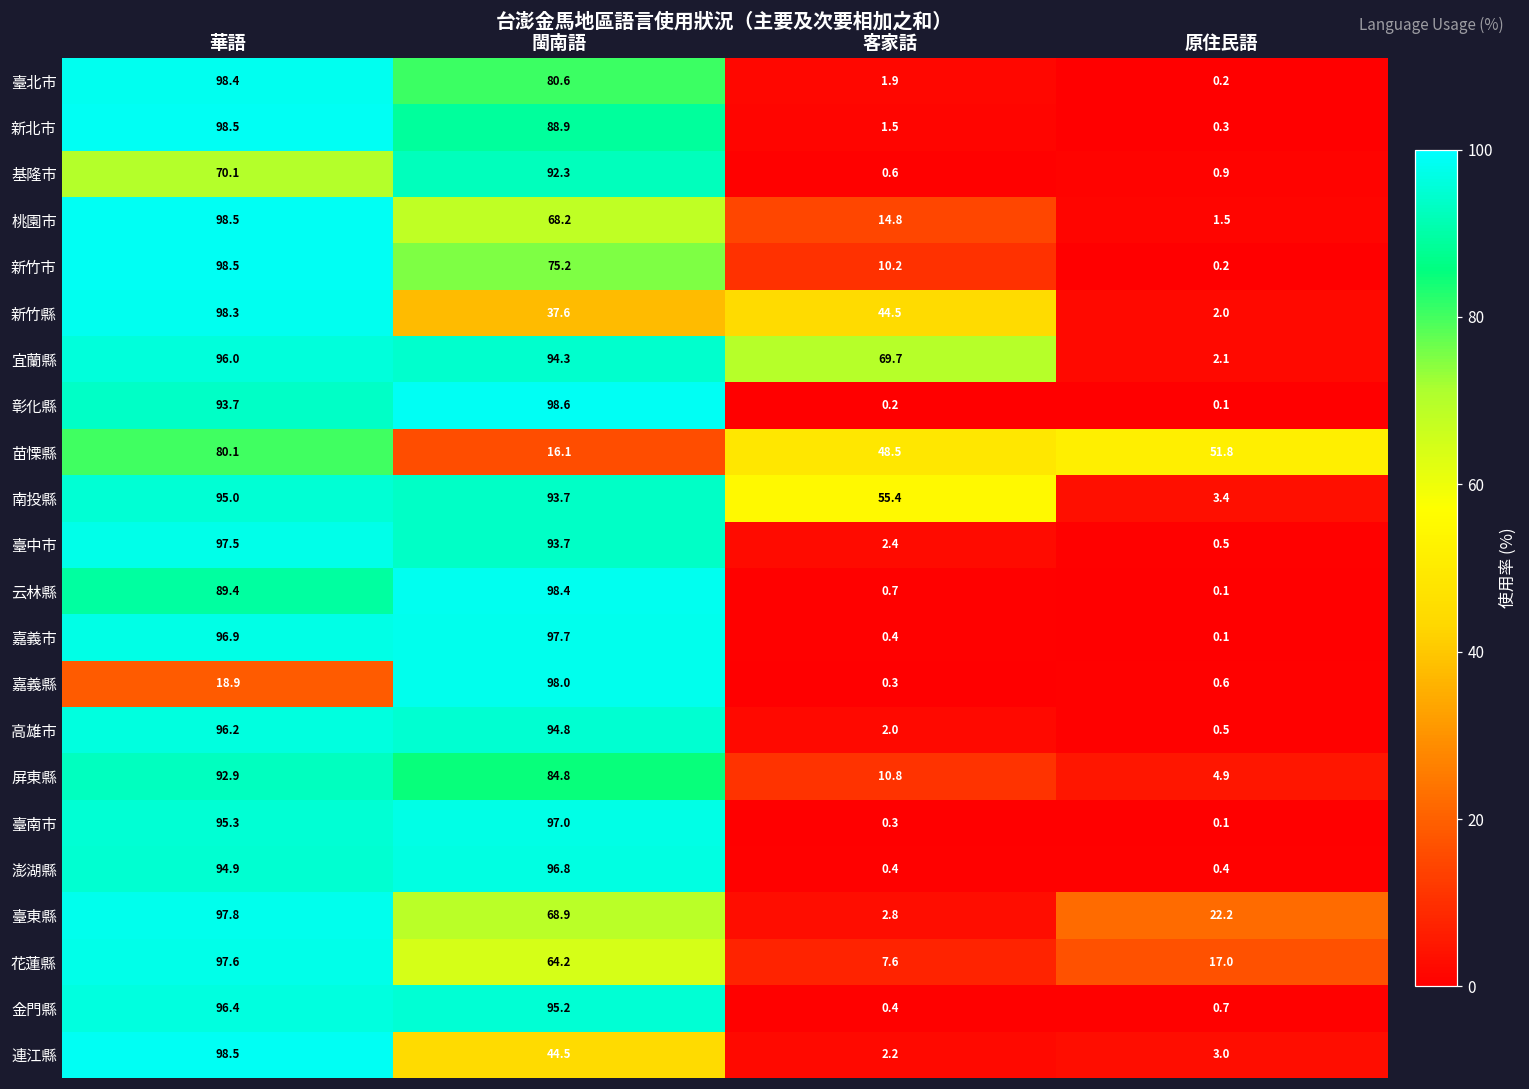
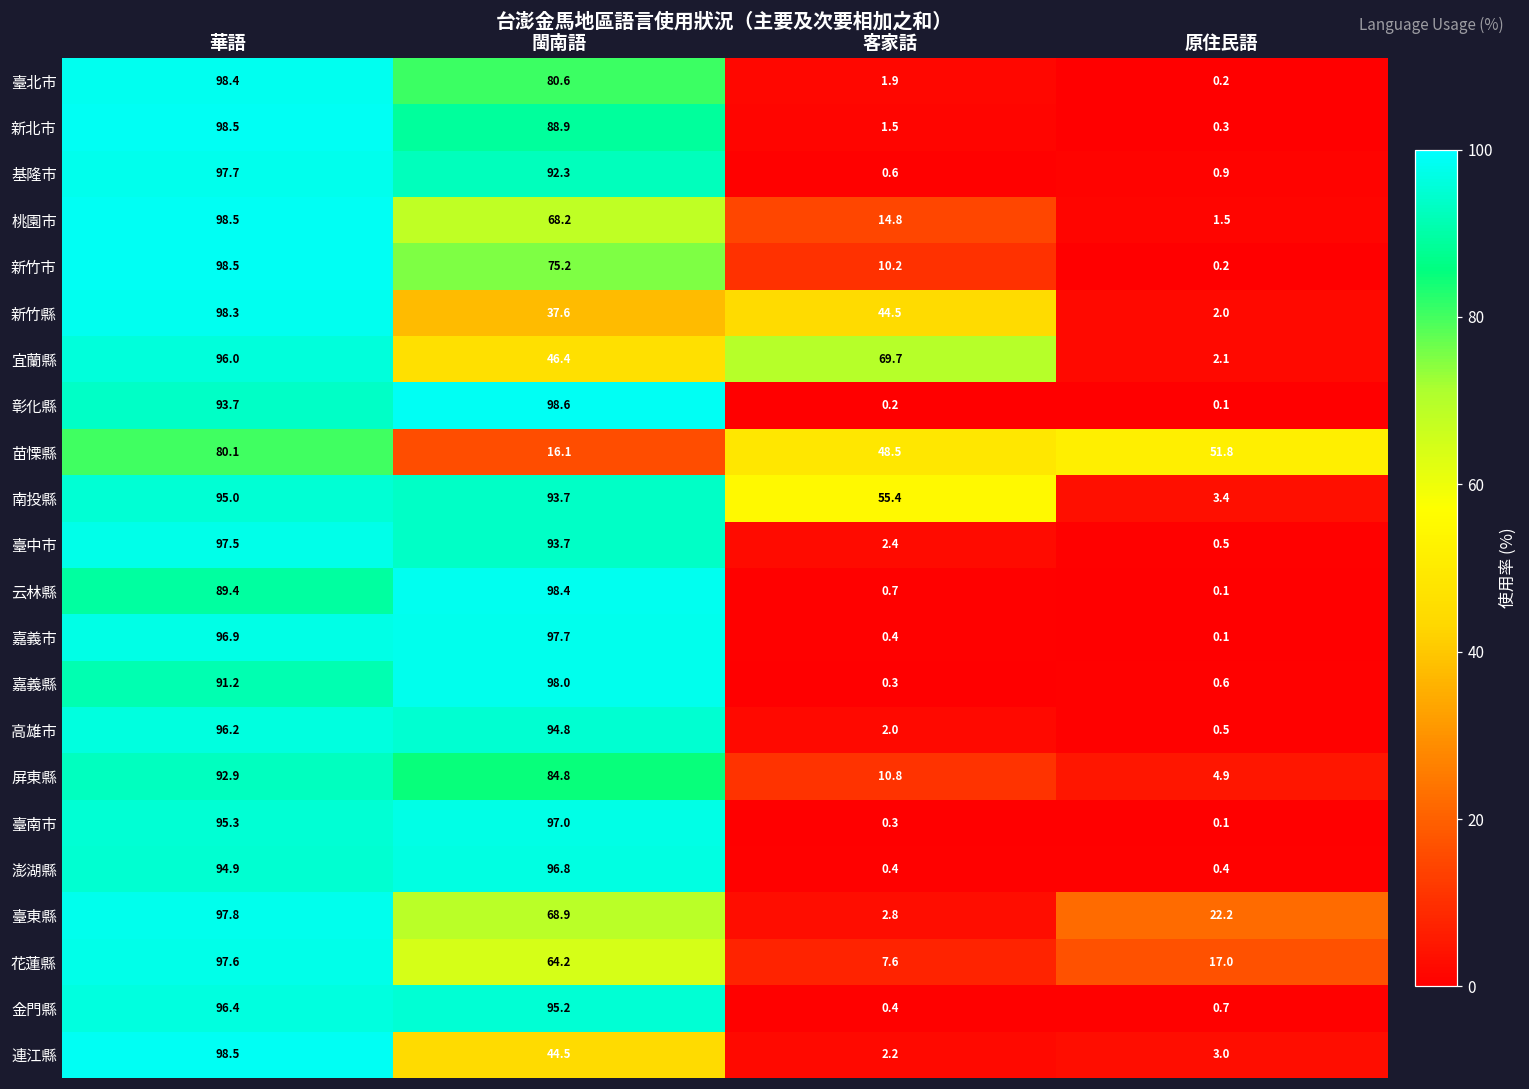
  {
    "臺北市": {
      "華語": 98.4,
      "閩南語": 80.6,
      "客家話": 1.9,
      "原住民語": 0.2
    },
    "新北市": {
      "華語": 98.5,
      "閩南語": 88.9,
      "客家話": 1.5,
      "原住民語": 0.3
    },
    "基隆市": {
-     "華語": 70.1,
+     "華語": 97.7,
      "閩南語": 92.3,
      "客家話": 0.6,
      "原住民語": 0.9
    },
    "桃園市": {
      "華語": 98.5,
      "閩南語": 68.2,
      "客家話": 14.8,
      "原住民語": 1.5
    },
    "新竹市": {
      "華語": 98.5,
      "閩南語": 75.2,
      "客家話": 10.2,
      "原住民語": 0.2
    },
    "新竹縣": {
      "華語": 98.3,
      "閩南語": 37.6,
      "客家話": 44.5,
      "原住民語": 2.0
    },
    "宜蘭縣": {
      "華語": 96.0,
-     "閩南語": 94.3,
+     "閩南語": 46.4,
      "客家話": 69.7,
      "原住民語": 2.1
    },
    "彰化縣": {
      "華語": 93.7,
      "閩南語": 98.6,
      "客家話": 0.2,
      "原住民語": 0.1
    },
    "苗慄縣": {
      "華語": 80.1,
      "閩南語": 16.1,
      "客家話": 48.5,
      "原住民語": 51.8
    },
    "南投縣": {
      "華語": 95.0,
      "閩南語": 93.7,
      "客家話": 55.4,
      "原住民語": 3.4
    },
    "臺中市": {
      "華語": 97.5,
      "閩南語": 93.7,
      "客家話": 2.4,
      "原住民語": 0.5
    },
    "云林縣": {
      "華語": 89.4,
      "閩南語": 98.4,
      "客家話": 0.7,
      "原住民語": 0.1
    },
    "嘉義市": {
      "華語": 96.9,
      "閩南語": 97.7,
      "客家話": 0.4,
      "原住民語": 0.1
    },
    "嘉義縣": {
-     "華語": 18.9,
+     "華語": 91.2,
      "閩南語": 98.0,
      "客家話": 0.3,
      "原住民語": 0.6
    },
    "高雄市": {
      "華語": 96.2,
      "閩南語": 94.8,
      "客家話": 2.0,
      "原住民語": 0.5
    },
    "屏東縣": {
      "華語": 92.9,
      "閩南語": 84.8,
      "客家話": 10.8,
      "原住民語": 4.9
    },
    "臺南市": {
      "華語": 95.3,
      "閩南語": 97.0,
      "客家話": 0.3,
      "原住民語": 0.1
    },
    "澎湖縣": {
      "華語": 94.9,
      "閩南語": 96.8,
      "客家話": 0.4,
      "原住民語": 0.4
    },
    "臺東縣": {
      "華語": 97.8,
      "閩南語": 68.9,
      "客家話": 2.8,
      "原住民語": 22.2
    },
    "花蓮縣": {
      "華語": 97.6,
      "閩南語": 64.2,
      "客家話": 7.6,
      "原住民語": 17.0
    },
    "金門縣": {
      "華語": 96.4,
      "閩南語": 95.2,
      "客家話": 0.4,
      "原住民語": 0.7
    },
    "連江縣": {
      "華語": 98.5,
      "閩南語": 44.5,
      "客家話": 2.2,
      "原住民語": 3.0
    }
  }
